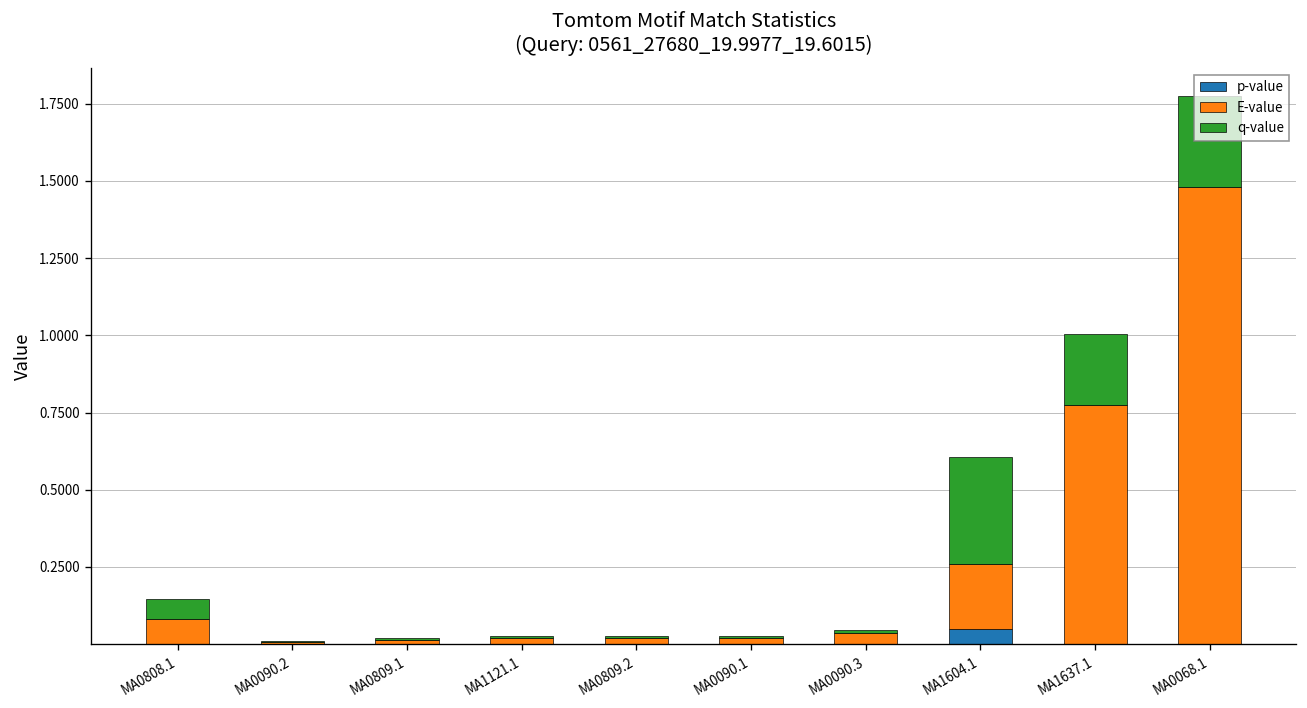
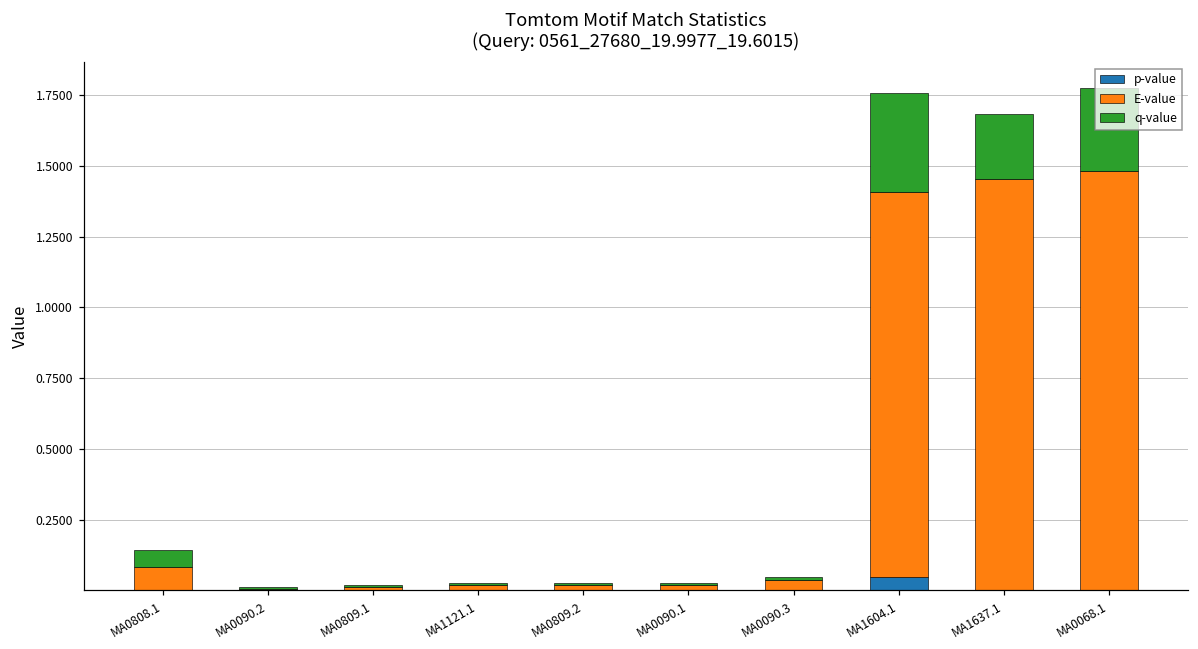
  {
    "p-value": {
      "MA1604.1": 0.05
    },
    "E-value": {
      "MA0808.1": 0.08,
      "MA0809.1": 0.01,
      "MA1121.1": 0.02,
      "MA0809.2": 0.02,
      "MA0090.1": 0.02,
      "MA0090.3": 0.04,
-     "MA1604.1": 0.21,
-     "MA1637.1": 0.77,
+     "MA1604.1": 1.36,
+     "MA1637.1": 1.45,
      "MA0068.1": 1.48
    },
    "q-value": {
      "MA0808.1": 0.06,
      "MA0090.3": 0.01,
      "MA1604.1": 0.35,
      "MA1637.1": 0.23
    }
  }
